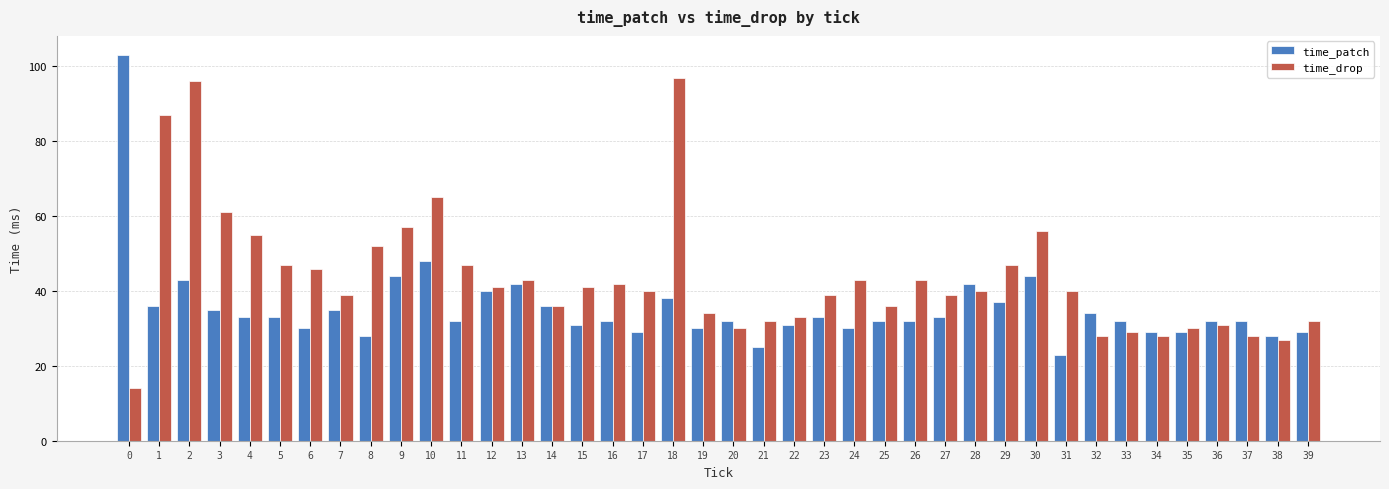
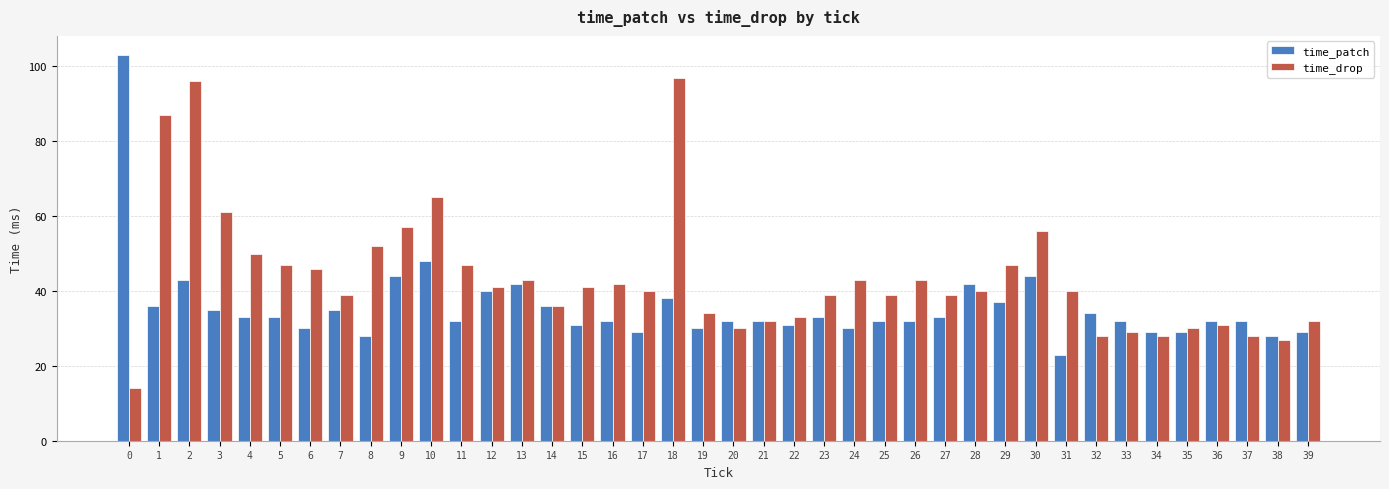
  {
    "time_patch": {
      "0": 103,
      "1": 36,
      "2": 43,
      "3": 35,
      "4": 33,
      "5": 33,
      "6": 30,
      "7": 35,
      "8": 28,
      "9": 44,
      "10": 48,
      "11": 32,
      "12": 40,
      "13": 42,
      "14": 36,
      "15": 31,
      "16": 32,
      "17": 29,
      "18": 38,
      "19": 30,
      "20": 32,
-     "21": 25,
+     "21": 32,
      "22": 31,
      "23": 33,
      "24": 30,
      "25": 32,
      "26": 32,
      "27": 33,
      "28": 42,
      "29": 37,
      "30": 44,
      "31": 23,
      "32": 34,
      "33": 32,
      "34": 29,
      "35": 29,
      "36": 32,
      "37": 32,
      "38": 28,
      "39": 29
    },
    "time_drop": {
      "0": 14,
      "1": 87,
      "2": 96,
      "3": 61,
-     "4": 55,
+     "4": 50,
      "5": 47,
      "6": 46,
      "7": 39,
      "8": 52,
      "9": 57,
      "10": 65,
      "11": 47,
      "12": 41,
      "13": 43,
      "14": 36,
      "15": 41,
      "16": 42,
      "17": 40,
      "18": 97,
      "19": 34,
      "20": 30,
      "21": 32,
      "22": 33,
      "23": 39,
      "24": 43,
-     "25": 36,
+     "25": 39,
      "26": 43,
      "27": 39,
      "28": 40,
      "29": 47,
      "30": 56,
      "31": 40,
      "32": 28,
      "33": 29,
      "34": 28,
      "35": 30,
      "36": 31,
      "37": 28,
      "38": 27,
      "39": 32
    }
  }
